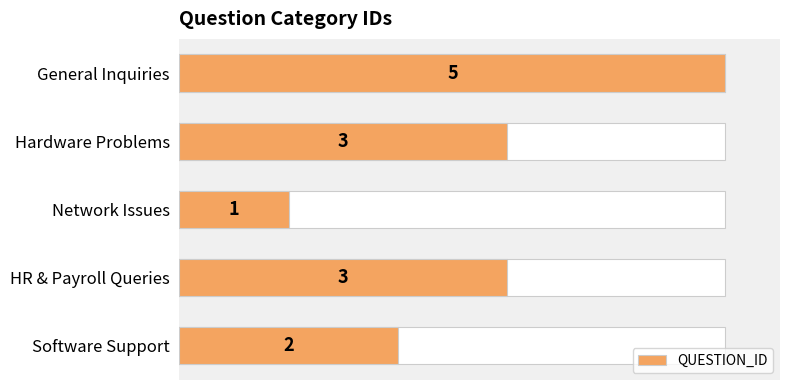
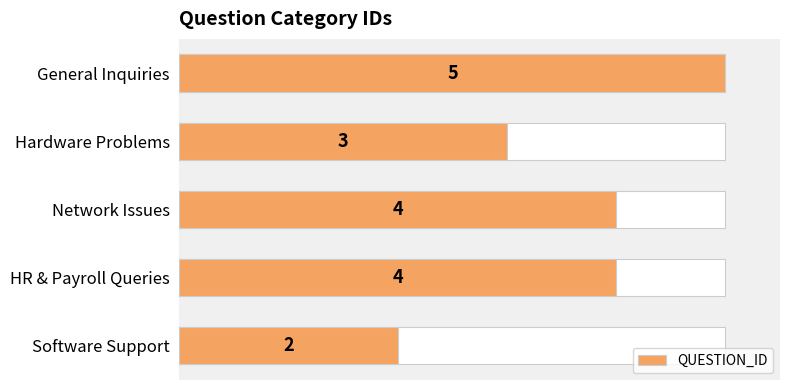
  {
    "QUESTION_ID": {
      "General Inquiries": 5,
-     "Network Issues": 1,
-     "HR & Payroll Queries": 3
+     "Network Issues": 4,
+     "HR & Payroll Queries": 4
    }
  }
